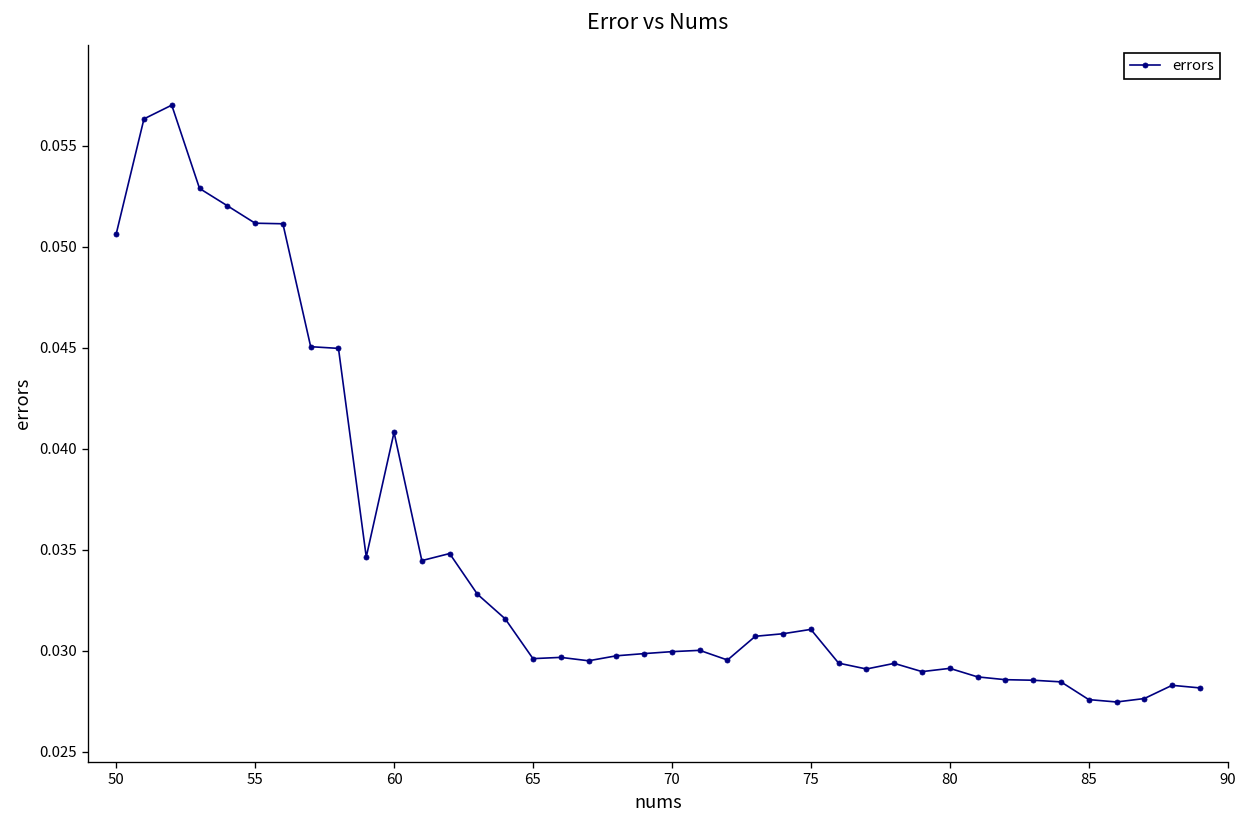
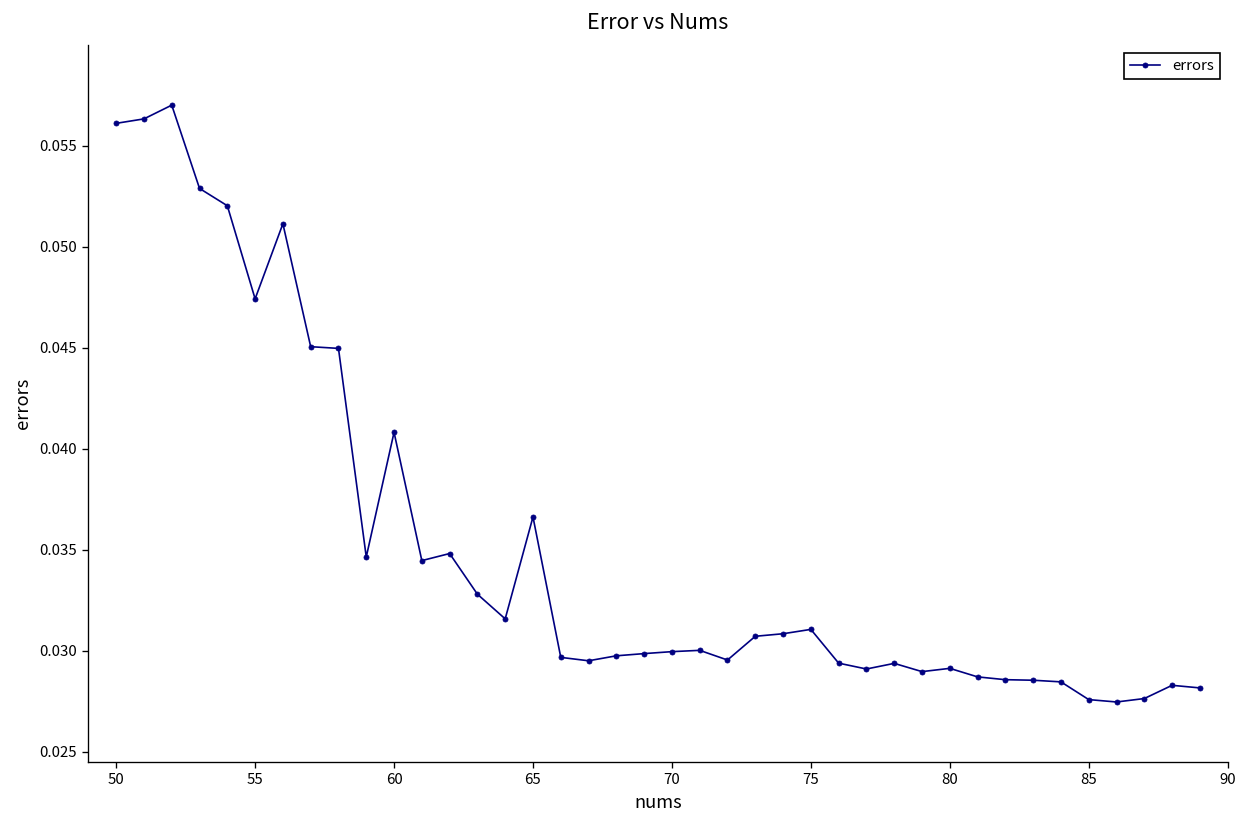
  {
-   "50": 0.0506,
-   "55": 0.0512,
+   "50": 0.0561,
+   "55": 0.0474,
    "60": 0.0408,
-   "65": 0.0296,
+   "65": 0.0366,
    "70": 0.0300,
    "75": 0.0311,
    "80": 0.0291,
    "85": 0.0276
  }
